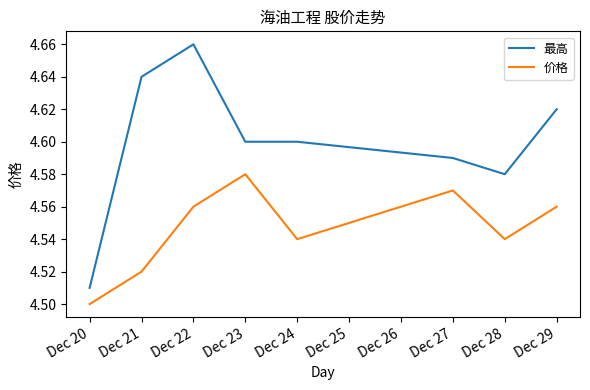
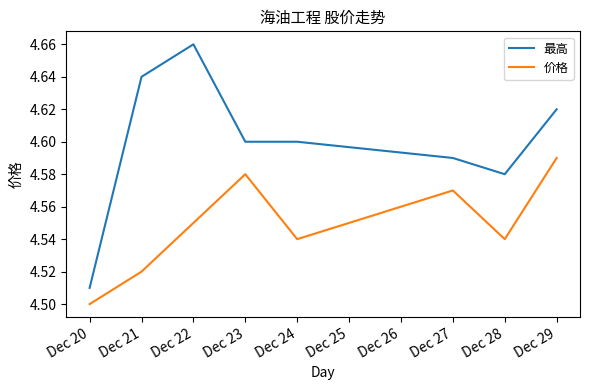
  {
    "最高": {
      "Dec 20": 4.51,
      "Dec 21": 4.64,
      "Dec 22": 4.66,
      "Dec 23": 4.60,
      "Dec 24": 4.60,
      "Dec 27": 4.59,
      "Dec 28": 4.58,
      "Dec 29": 4.62
    },
    "价格": {
      "Dec 20": 4.50,
      "Dec 21": 4.52,
-     "Dec 22": 4.56,
+     "Dec 22": 4.55,
      "Dec 23": 4.58,
      "Dec 24": 4.54,
      "Dec 27": 4.57,
      "Dec 28": 4.54,
-     "Dec 29": 4.56
+     "Dec 29": 4.59
    }
  }
